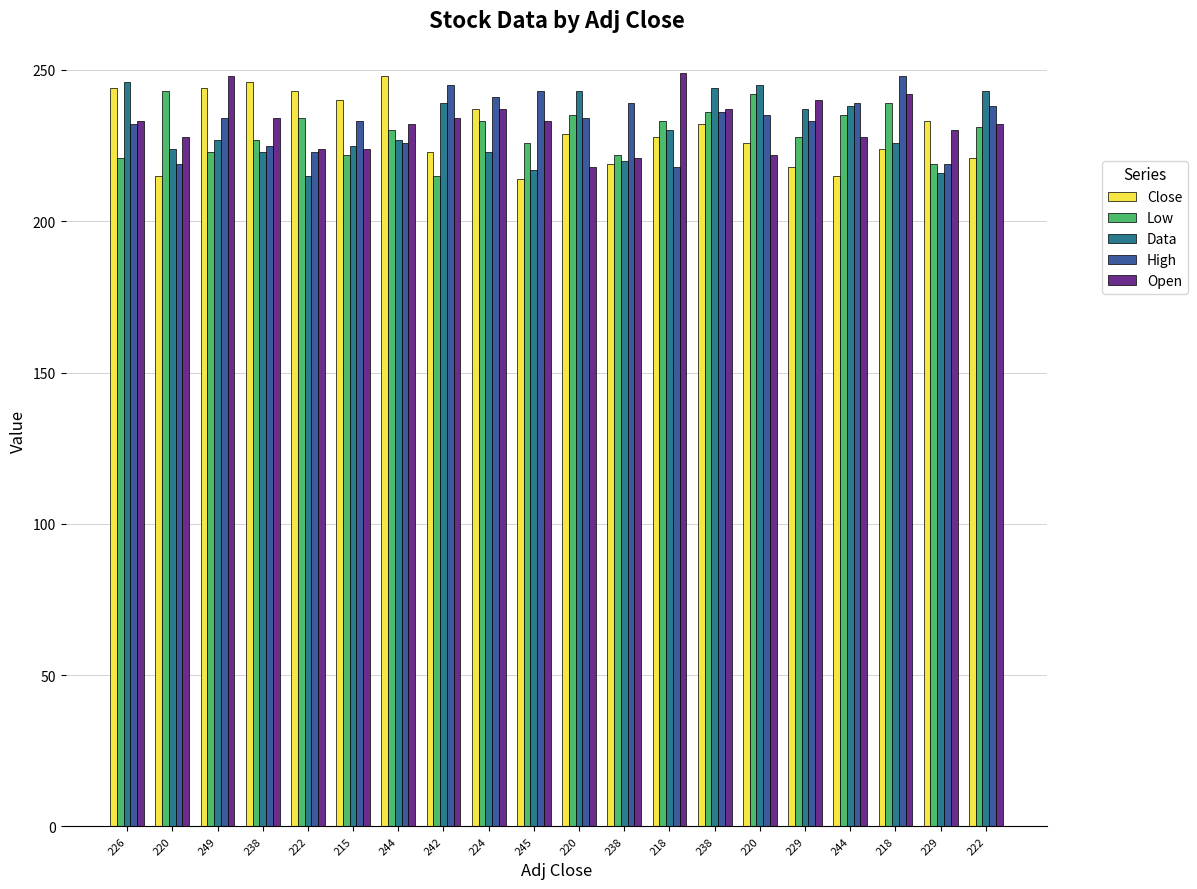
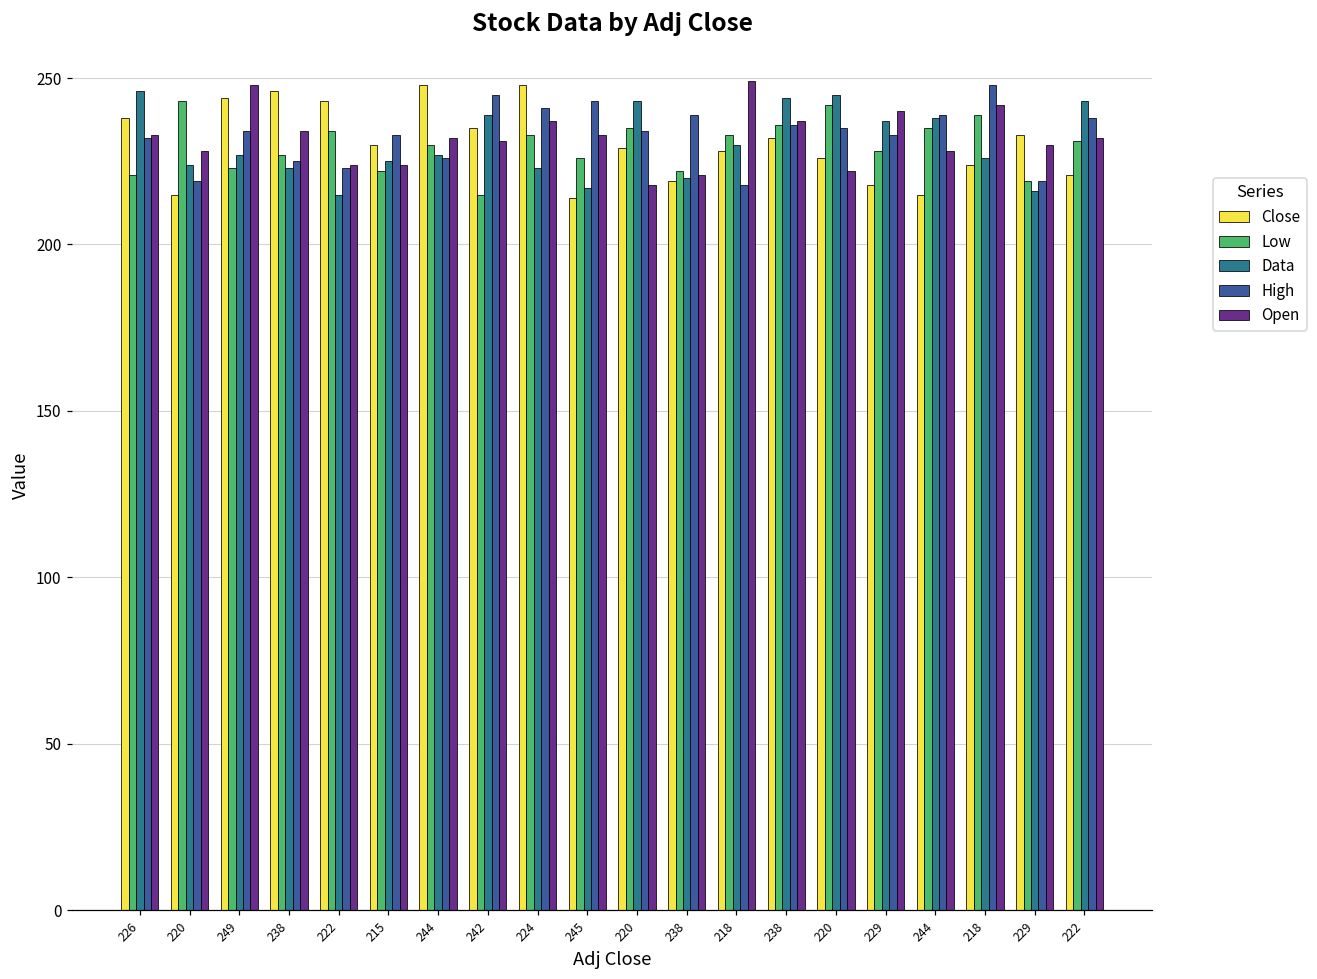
  {
    "Close": {
-     "226": 244,
+     "226": 238,
      "249": 244,
-     "215": 240,
-     "242": 223,
-     "224": 237,
+     "215": 230,
+     "242": 235,
+     "224": 248,
      "245": 214
    },
    "Low": {
      "226": 221,
      "249": 223,
      "215": 222,
      "242": 215,
      "224": 233,
      "245": 226
    },
    "Open": {
      "226": 233,
      "249": 248,
      "215": 224,
-     "242": 234,
+     "242": 231,
      "224": 237,
      "245": 233
    }
  }
